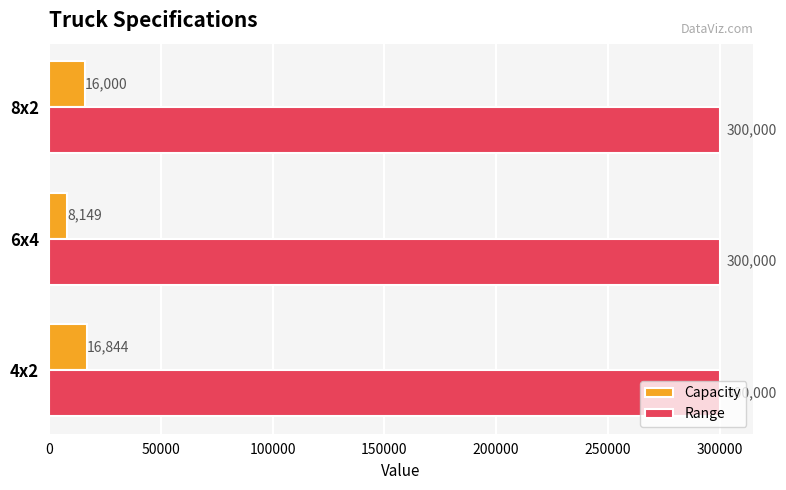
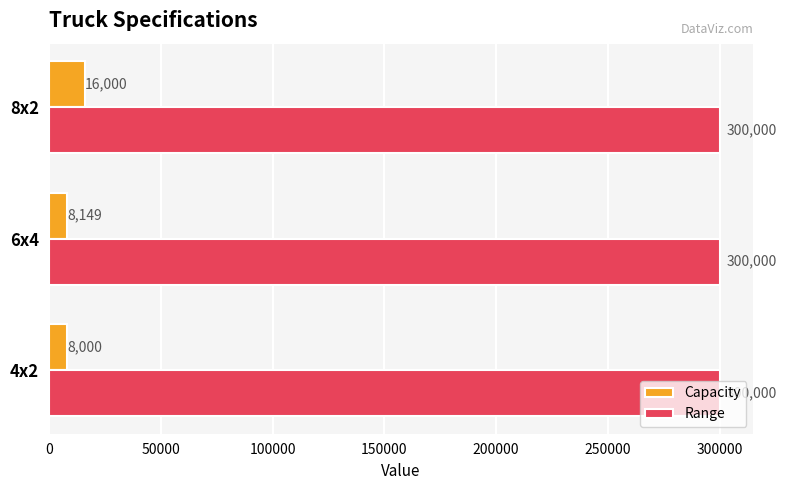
  {
    "Capacity": {
      "8x2": "16,000",
      "6x4": "8,149",
-     "4x2": "16,844"
+     "4x2": "8,000"
    },
    "Range": {
      "8x2": "300,000",
      "6x4": "300,000"
    }
  }
